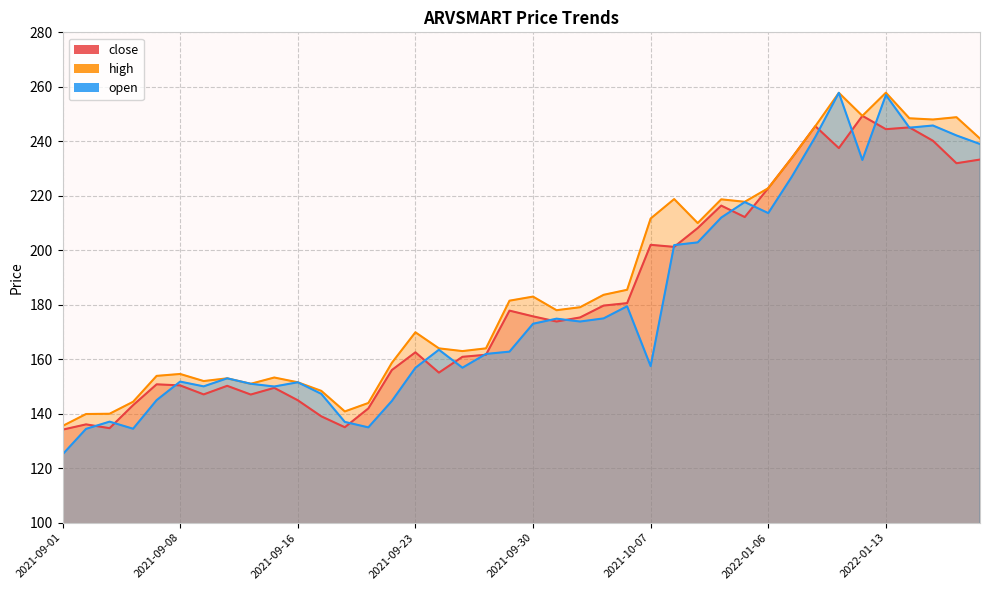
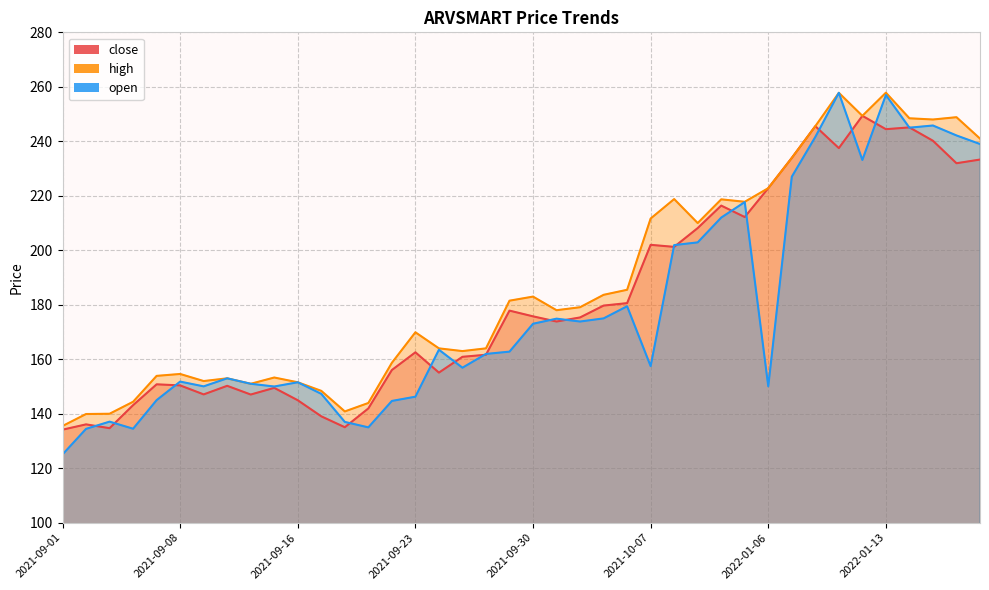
  {
    "open": {
      "2021-09-01": 125,
      "2021-09-08": 152,
-     "2021-09-23": 157,
+     "2021-09-23": 146,
      "2021-09-30": 173,
      "2021-10-07": 157,
-     "2022-01-06": 214
+     "2022-01-06": 150
    }
  }
